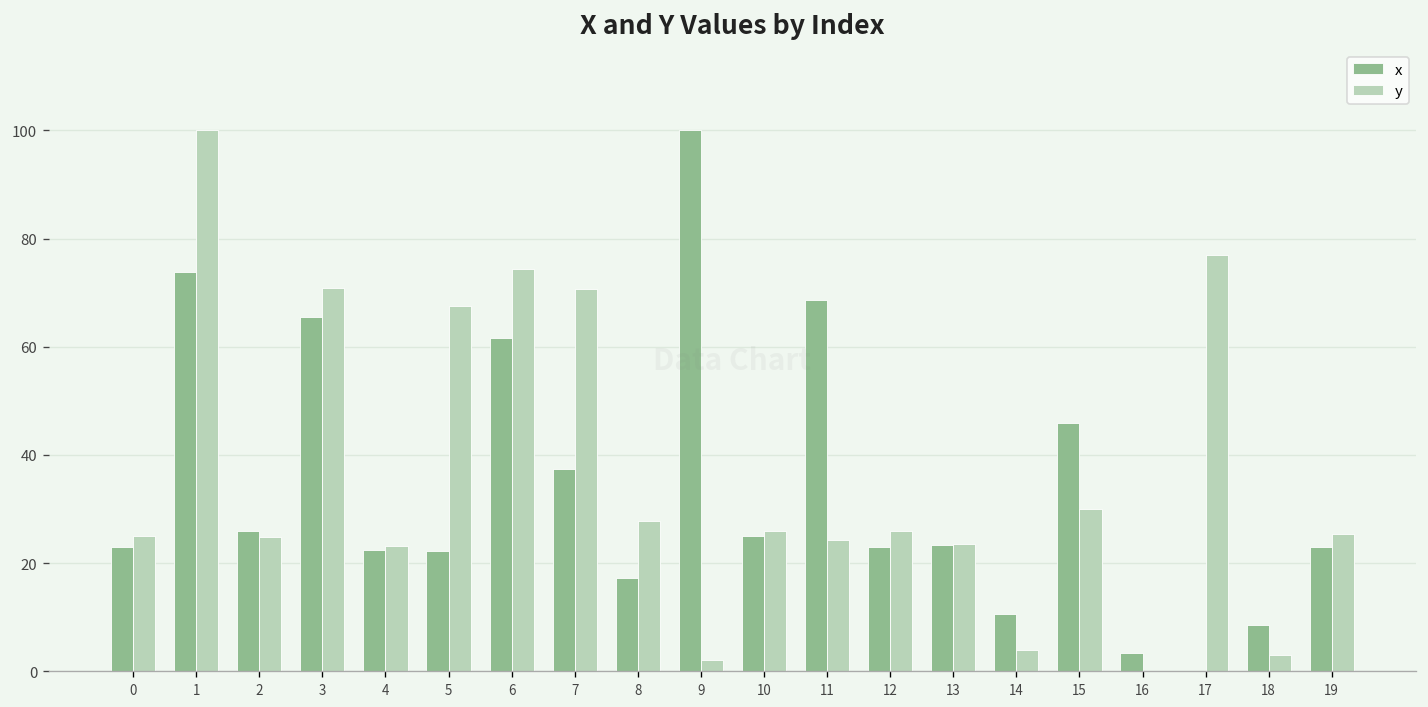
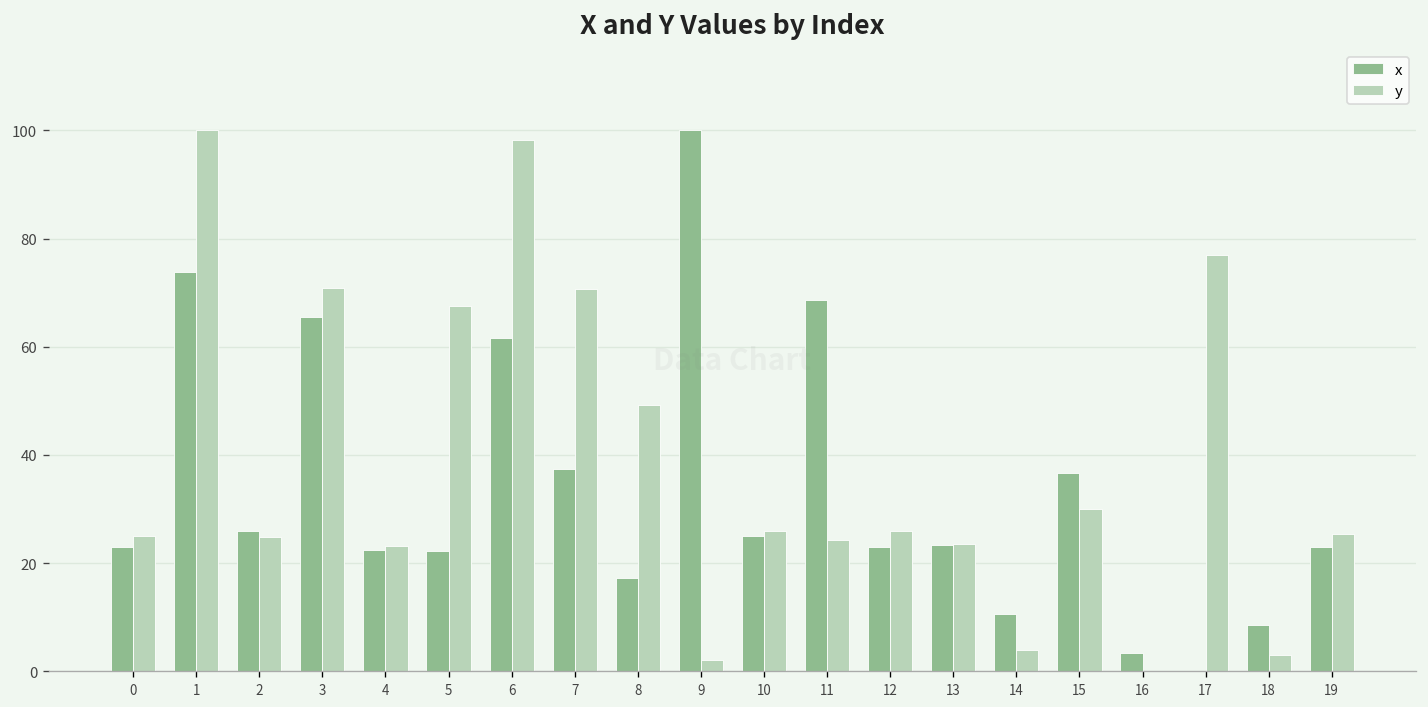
  {
    "x": {
      "0": 23,
      "1": 74,
      "2": 26,
      "3": 65,
      "4": 22,
      "5": 22,
      "6": 62,
      "7": 37,
      "8": 17,
      "9": 100,
      "10": 25,
      "11": 69,
      "12": 23,
      "13": 23,
      "14": 11,
-     "15": 46,
+     "15": 37,
      "16": 3,
      "17": 0,
      "18": 9,
      "19": 23
    },
    "y": {
      "0": 25,
      "1": 100,
      "2": 25,
      "3": 71,
      "4": 23,
      "5": 68,
-     "6": 74,
+     "6": 98,
      "7": 71,
-     "8": 28,
+     "8": 49,
      "9": 2,
      "10": 26,
      "11": 24,
      "12": 26,
      "13": 24,
      "14": 4,
      "15": 30,
      "16": 0,
      "17": 77,
      "18": 3,
      "19": 25
    }
  }
